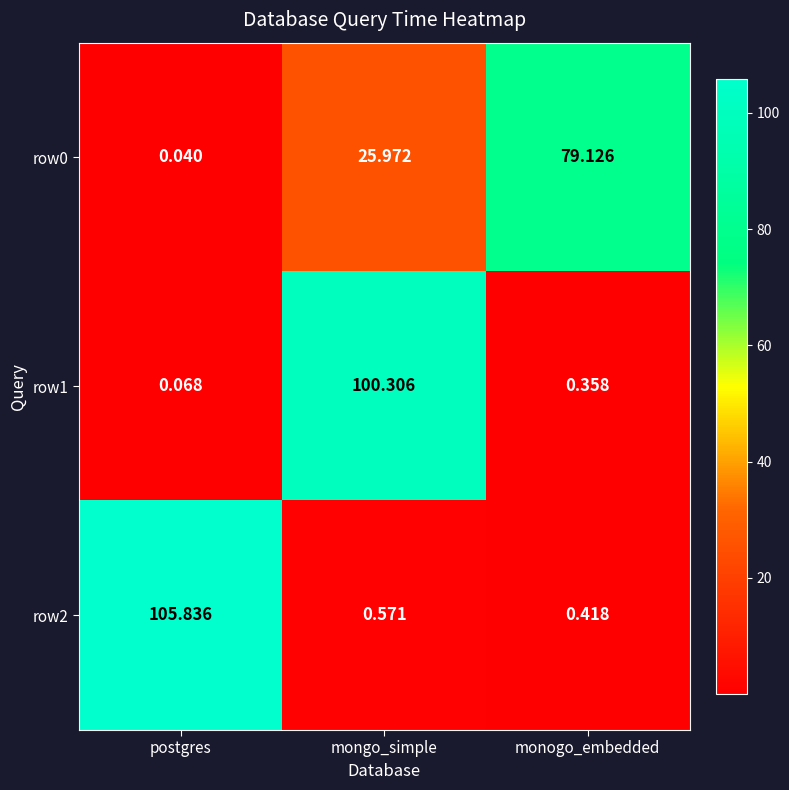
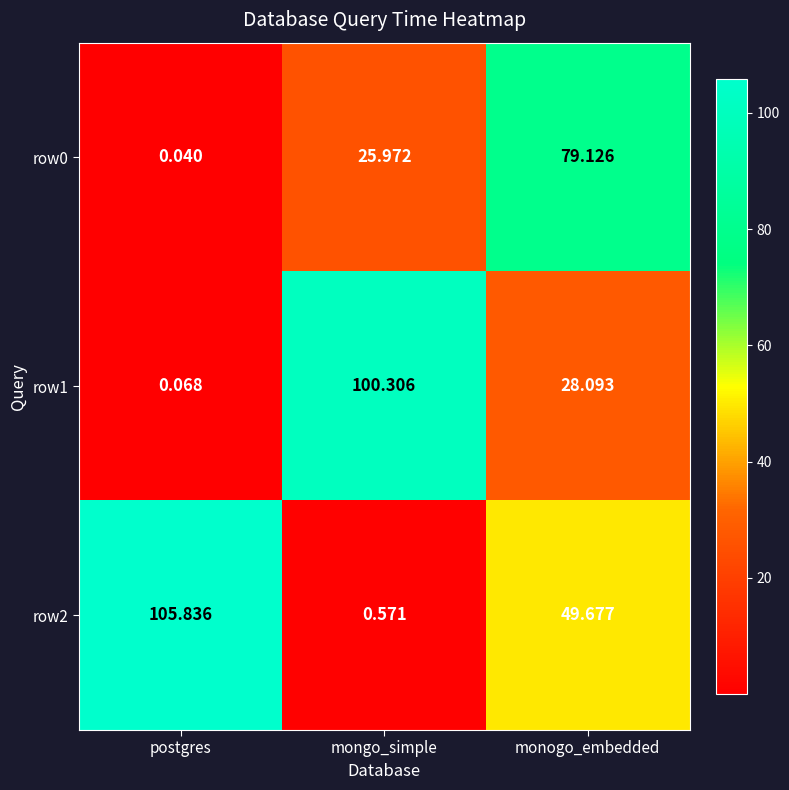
  {
    "row0": {
      "postgres": 0.040,
      "mongo_simple": 25.972,
      "monogo_embedded": 79.126
    },
    "row1": {
      "postgres": 0.068,
      "mongo_simple": 100.306,
-     "monogo_embedded": 0.358
+     "monogo_embedded": 28.093
    },
    "row2": {
      "postgres": 105.836,
      "mongo_simple": 0.571,
-     "monogo_embedded": 0.418
+     "monogo_embedded": 49.677
    }
  }
